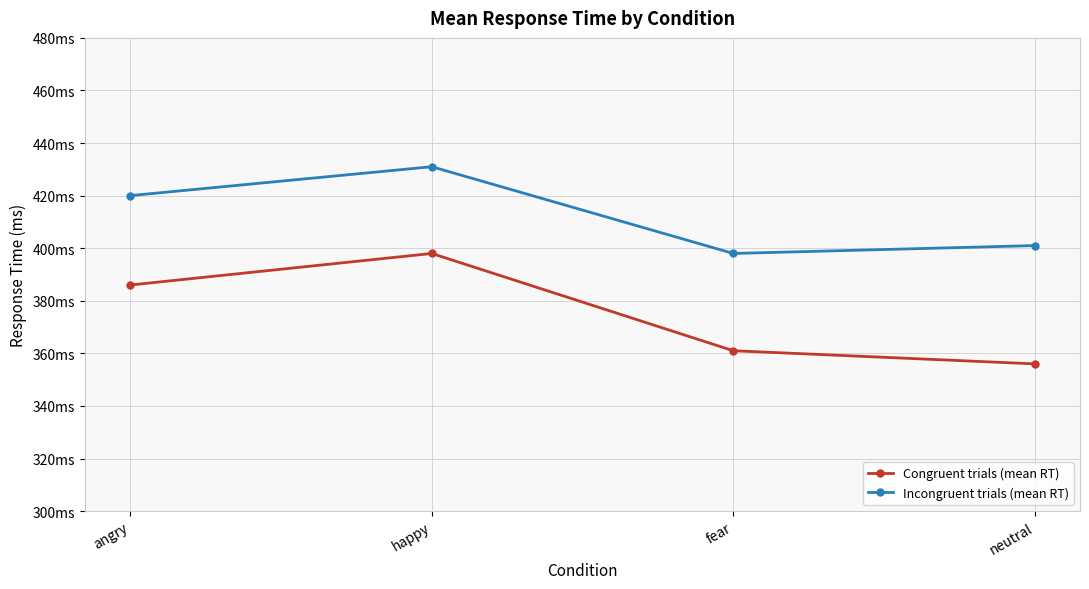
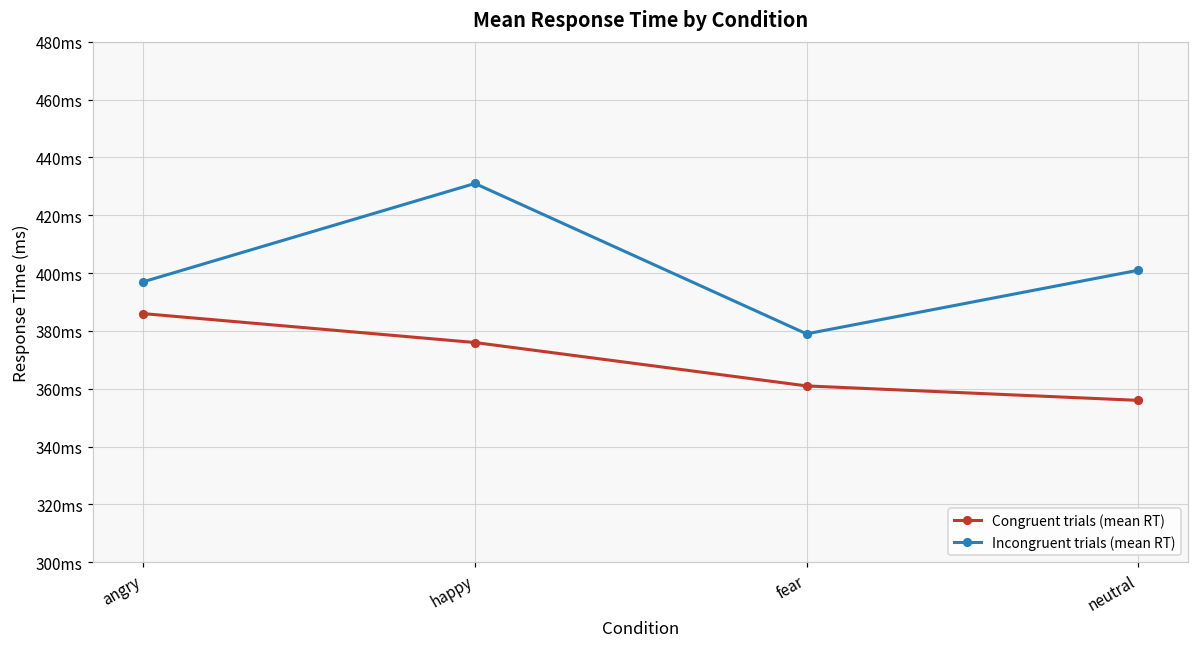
  {
    "Congruent trials (mean RT)": {
      "angry": "386ms",
-     "happy": "398ms",
+     "happy": "376ms",
      "fear": "361ms",
      "neutral": "356ms"
    },
    "Incongruent trials (mean RT)": {
-     "angry": "420ms",
+     "angry": "397ms",
      "happy": "431ms",
-     "fear": "398ms",
+     "fear": "379ms",
      "neutral": "401ms"
    }
  }
